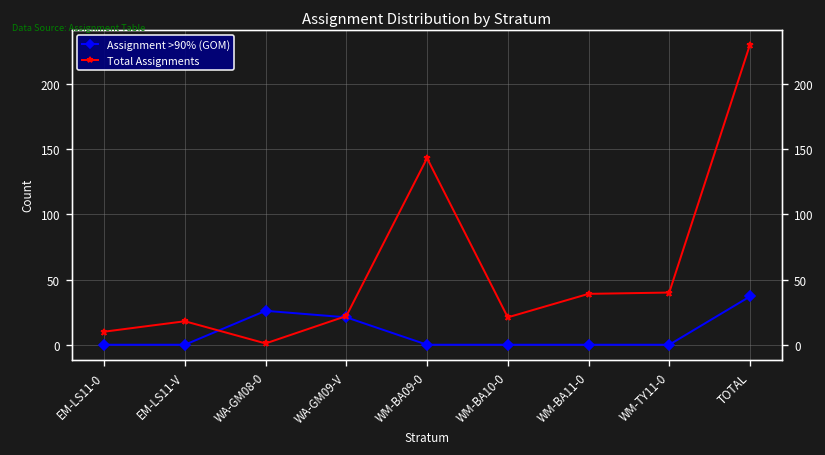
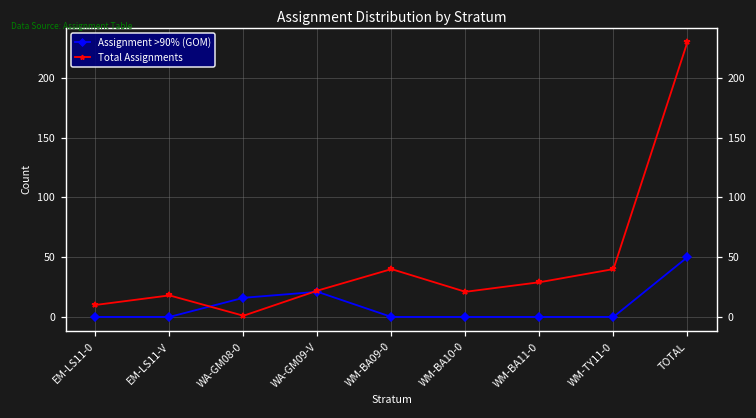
  {
    "Assignment >90% (GOM)": {
      "EM-LS11-0": 0,
      "EM-LS11-V": 0,
-     "WA-GM08-0": 26,
+     "WA-GM08-0": 16,
      "WM-BA09-0": 0,
      "WM-BA10-0": 0,
      "WM-BA11-0": 0,
      "WM-TY11-0": 0,
-     "TOTAL": 37
+     "TOTAL": 50
    },
    "Total Assignments": {
      "EM-LS11-0": 10,
      "EM-LS11-V": 18,
      "WA-GM08-0": 1,
-     "WM-BA09-0": 143,
+     "WM-BA09-0": 40,
      "WM-BA10-0": 21,
-     "WM-BA11-0": 39,
+     "WM-BA11-0": 29,
      "WM-TY11-0": 40,
      "TOTAL": 230
    }
  }
